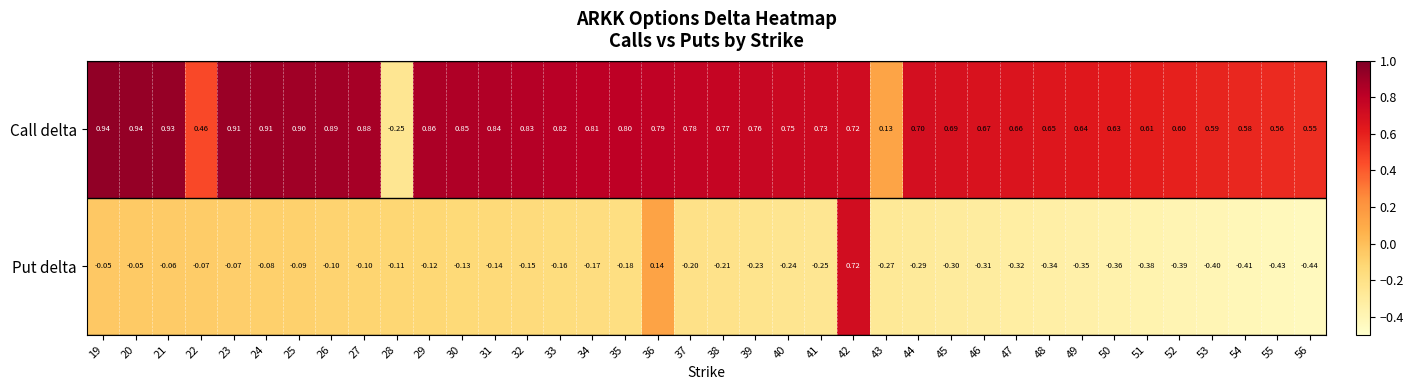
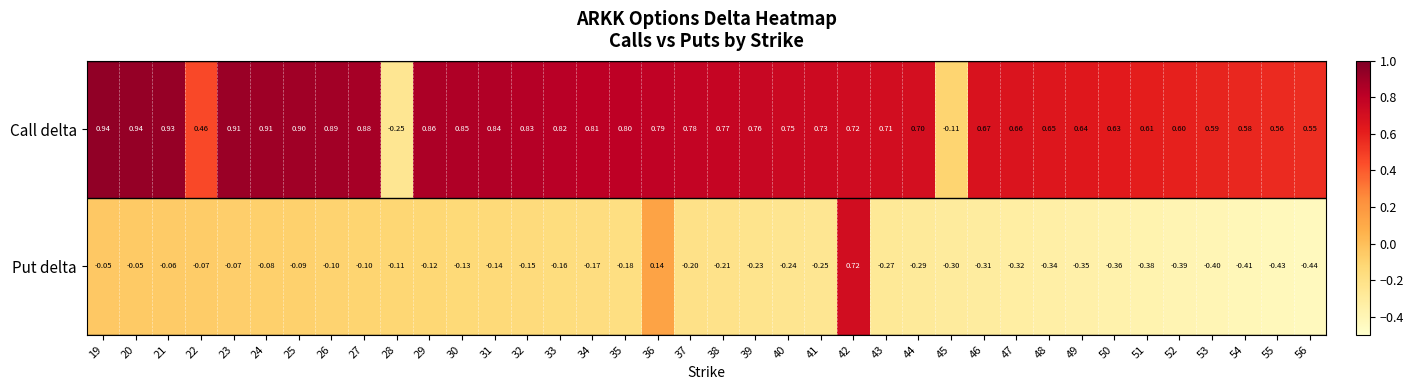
  {
    "Call delta": {
      "19": 0.94,
      "20": 0.94,
      "21": 0.93,
      "22": 0.46,
      "23": 0.91,
      "24": 0.91,
      "25": 0.90,
      "26": 0.89,
      "27": 0.88,
      "28": -0.25,
      "29": 0.86,
      "30": 0.85,
      "31": 0.84,
      "32": 0.83,
      "33": 0.82,
      "34": 0.81,
      "35": 0.80,
      "36": 0.79,
      "37": 0.78,
      "38": 0.77,
      "39": 0.76,
      "40": 0.75,
      "41": 0.73,
      "42": 0.72,
-     "43": 0.13,
+     "43": 0.71,
      "44": 0.70,
-     "45": 0.69,
+     "45": -0.11,
      "46": 0.67,
      "47": 0.66,
      "48": 0.65,
      "49": 0.64,
      "50": 0.63,
      "51": 0.61,
      "52": 0.60,
      "53": 0.59,
      "54": 0.58,
      "55": 0.56,
      "56": 0.55
    },
    "Put delta": {
      "19": -0.05,
      "20": -0.05,
      "21": -0.06,
      "22": -0.07,
      "23": -0.07,
      "24": -0.08,
      "25": -0.09,
      "26": -0.10,
      "27": -0.10,
      "28": -0.11,
      "29": -0.12,
      "30": -0.13,
      "31": -0.14,
      "32": -0.15,
      "33": -0.16,
      "34": -0.17,
      "35": -0.18,
      "36": 0.14,
      "37": -0.20,
      "38": -0.21,
      "39": -0.23,
      "40": -0.24,
      "41": -0.25,
      "42": 0.72,
      "43": -0.27,
      "44": -0.29,
      "45": -0.30,
      "46": -0.31,
      "47": -0.32,
      "48": -0.34,
      "49": -0.35,
      "50": -0.36,
      "51": -0.38,
      "52": -0.39,
      "53": -0.40,
      "54": -0.41,
      "55": -0.43,
      "56": -0.44
    }
  }
